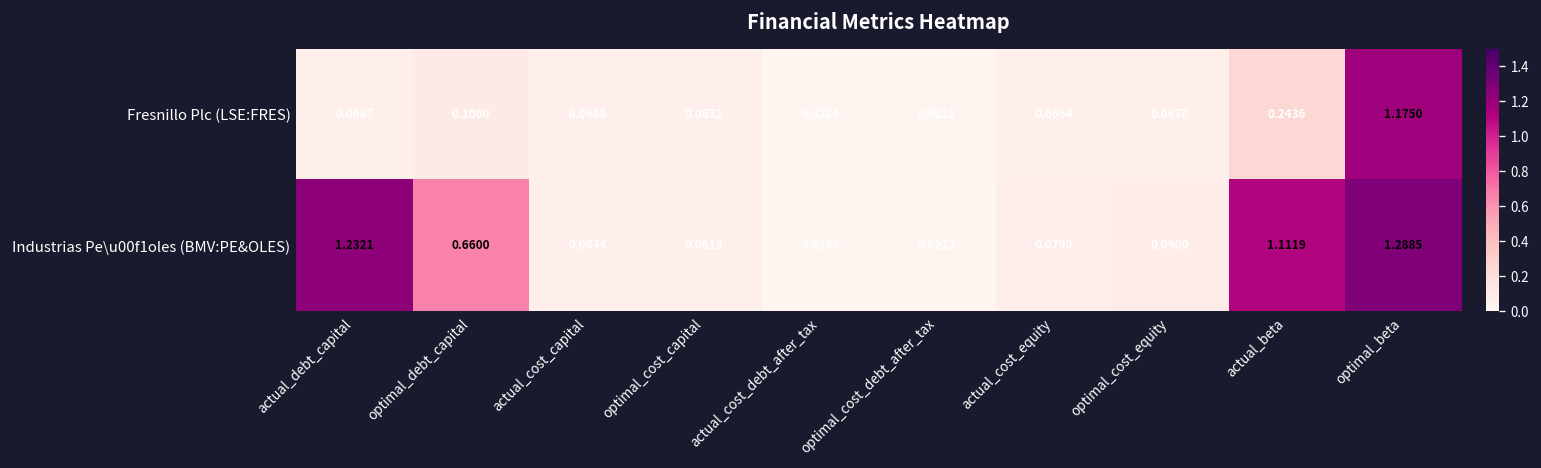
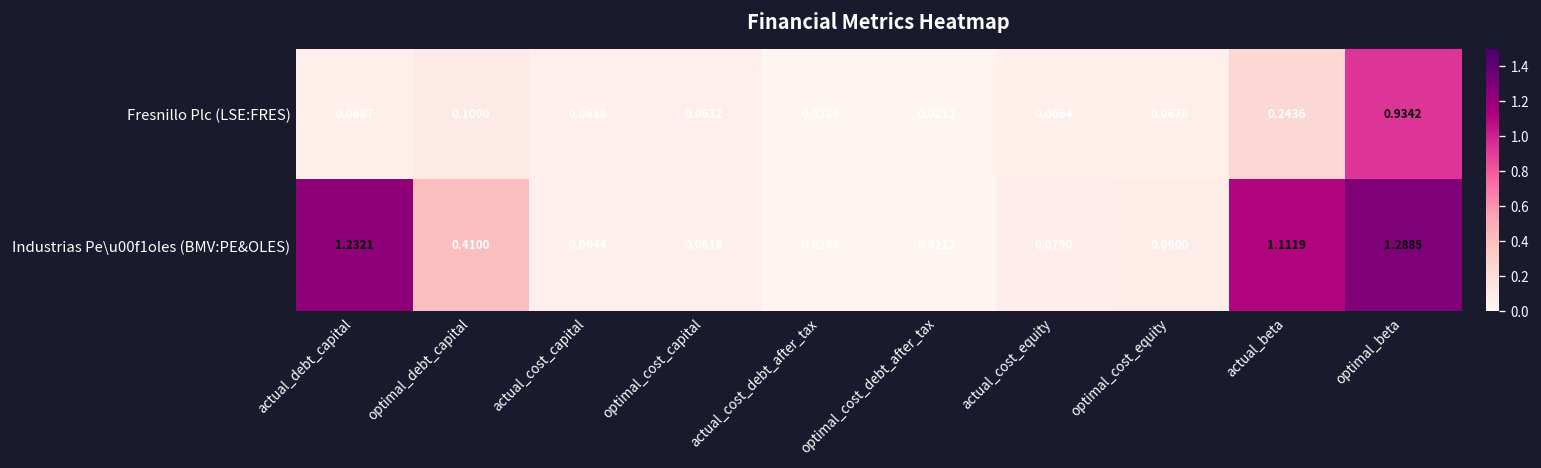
  {
    "Fresnillo Plc (LSE:FRES)": {
-     "optimal_beta": 1.1750
+     "optimal_beta": 0.9342
    },
    "Industrias Pe\\u00f1oles (BMV:PE&OLES)": {
      "actual_debt_capital": 1.2321,
-     "optimal_debt_capital": 0.6600,
+     "optimal_debt_capital": 0.4100,
      "actual_beta": 1.1119,
      "optimal_beta": 1.2885
    }
  }
